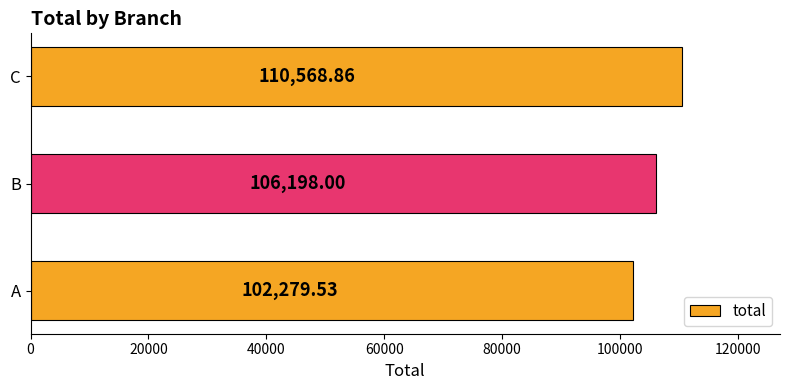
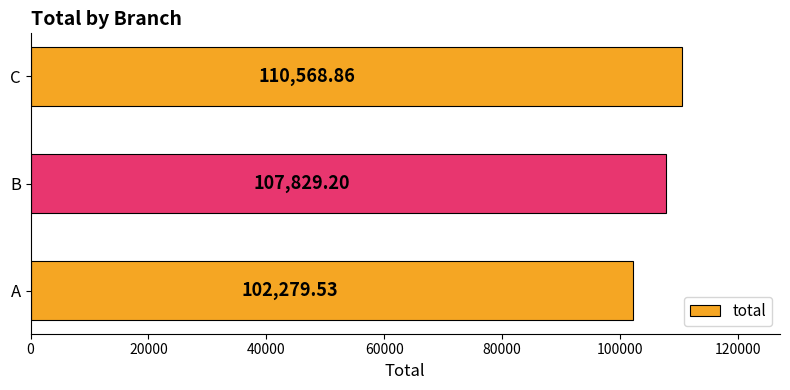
  {
    "C": "110,568.86",
-   "B": "106,198.00",
+   "B": "107,829.20",
    "A": "102,279.53"
  }
